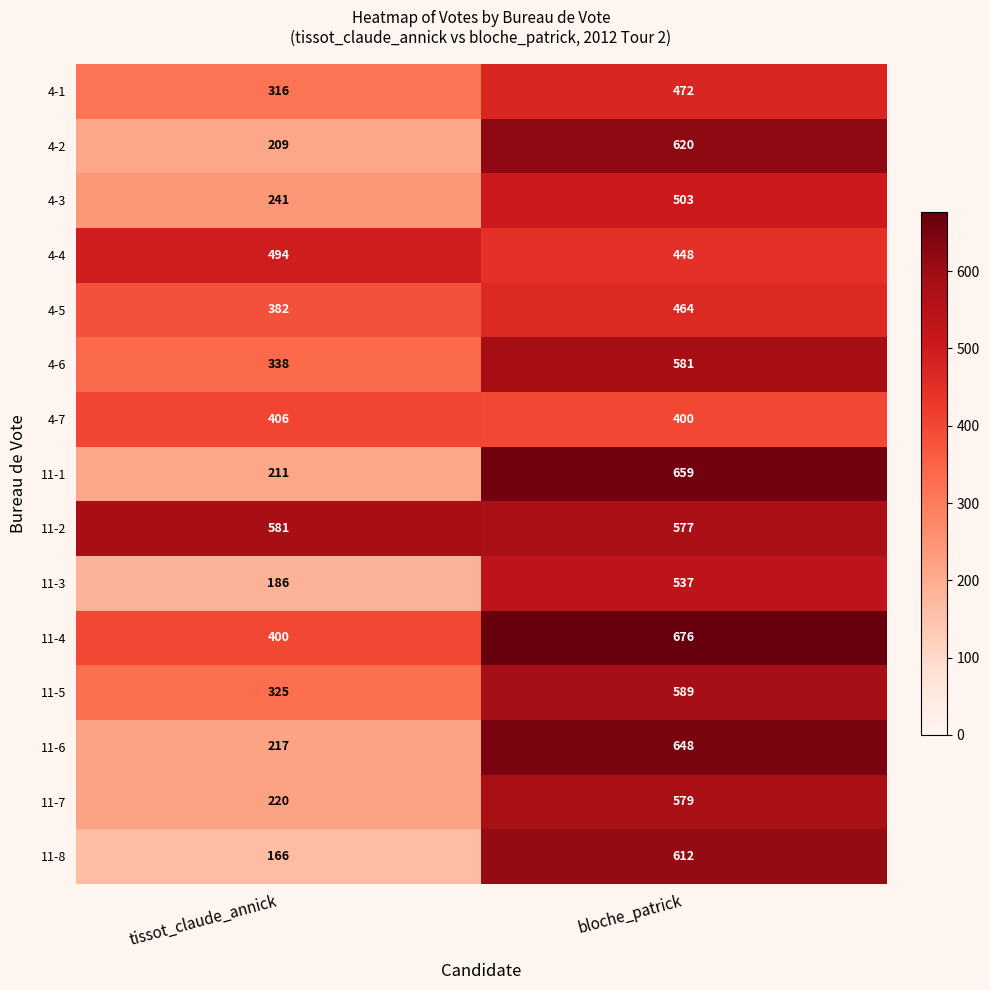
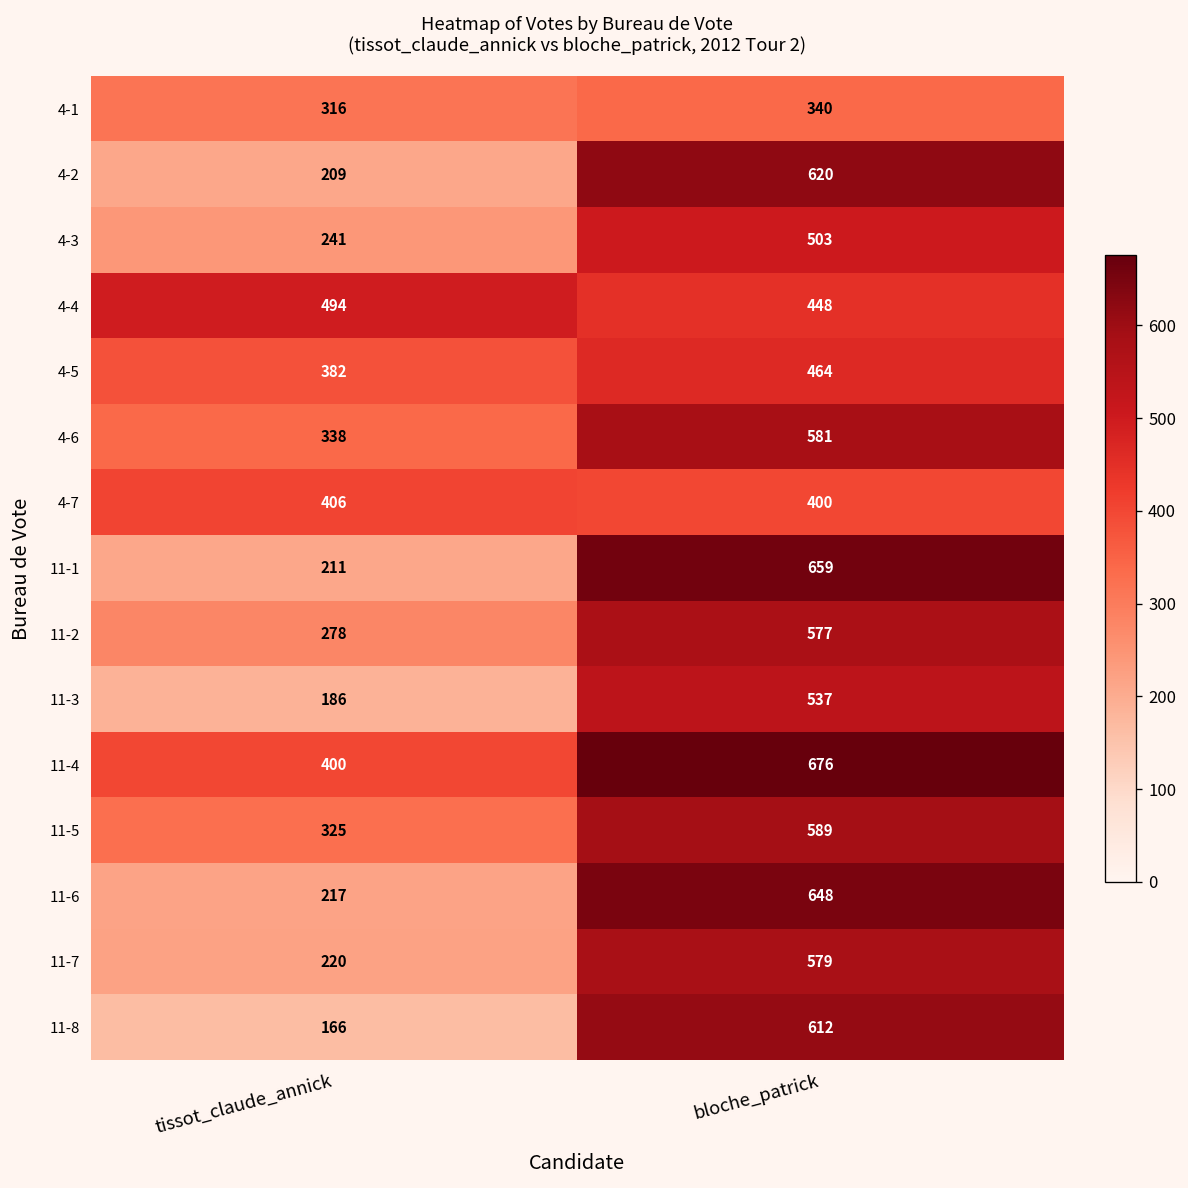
  {
    "4-1": {
      "tissot_claude_annick": 316,
-     "bloche_patrick": 472
+     "bloche_patrick": 340
    },
    "4-2": {
      "tissot_claude_annick": 209,
      "bloche_patrick": 620
    },
    "4-3": {
      "tissot_claude_annick": 241,
      "bloche_patrick": 503
    },
    "4-4": {
      "tissot_claude_annick": 494,
      "bloche_patrick": 448
    },
    "4-5": {
      "tissot_claude_annick": 382,
      "bloche_patrick": 464
    },
    "4-6": {
      "tissot_claude_annick": 338,
      "bloche_patrick": 581
    },
    "4-7": {
      "tissot_claude_annick": 406,
      "bloche_patrick": 400
    },
    "11-1": {
      "tissot_claude_annick": 211,
      "bloche_patrick": 659
    },
    "11-2": {
-     "tissot_claude_annick": 581,
+     "tissot_claude_annick": 278,
      "bloche_patrick": 577
    },
    "11-3": {
      "tissot_claude_annick": 186,
      "bloche_patrick": 537
    },
    "11-4": {
      "tissot_claude_annick": 400,
      "bloche_patrick": 676
    },
    "11-5": {
      "tissot_claude_annick": 325,
      "bloche_patrick": 589
    },
    "11-6": {
      "tissot_claude_annick": 217,
      "bloche_patrick": 648
    },
    "11-7": {
      "tissot_claude_annick": 220,
      "bloche_patrick": 579
    },
    "11-8": {
      "tissot_claude_annick": 166,
      "bloche_patrick": 612
    }
  }
